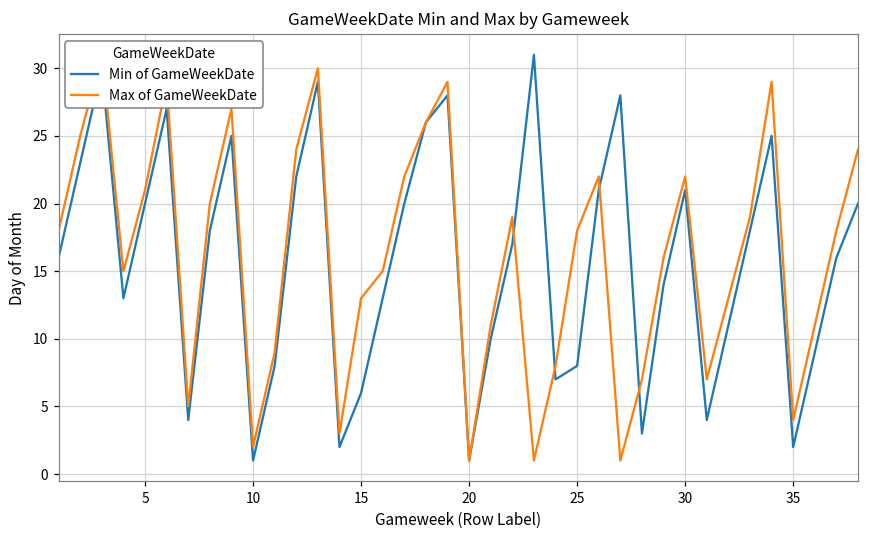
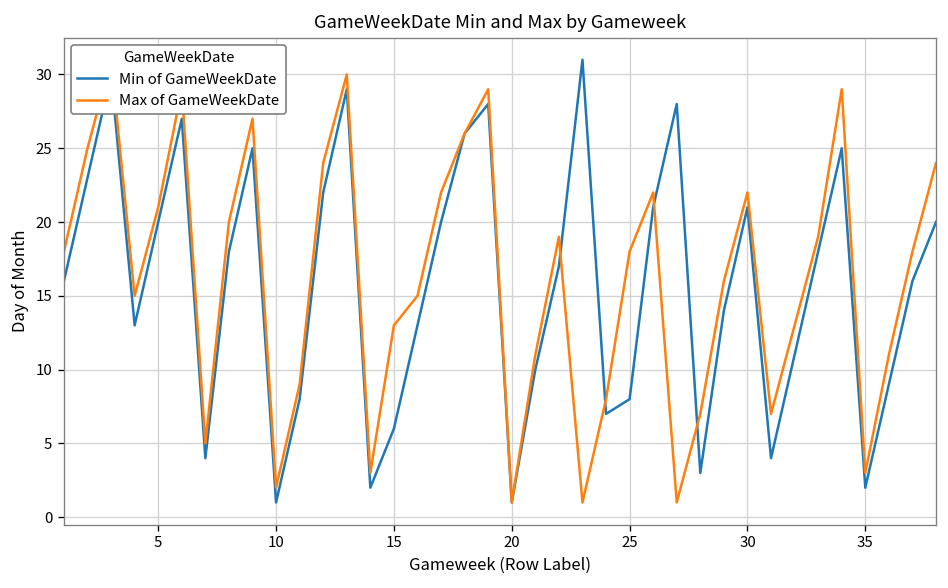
  {
    "Min of GameWeekDate": {
      "5": 20,
      "10": 1,
      "15": 6,
      "25": 8,
      "30": 21,
      "35": 2
    },
    "Max of GameWeekDate": {
      "5": 21,
      "10": 2,
      "15": 13,
      "25": 18,
      "30": 22,
-     "35": 4
+     "35": 3
    }
  }
